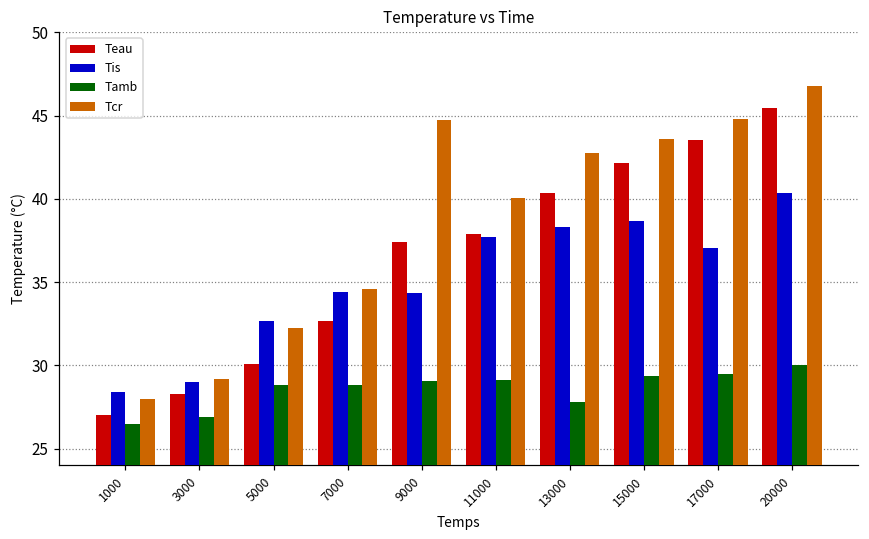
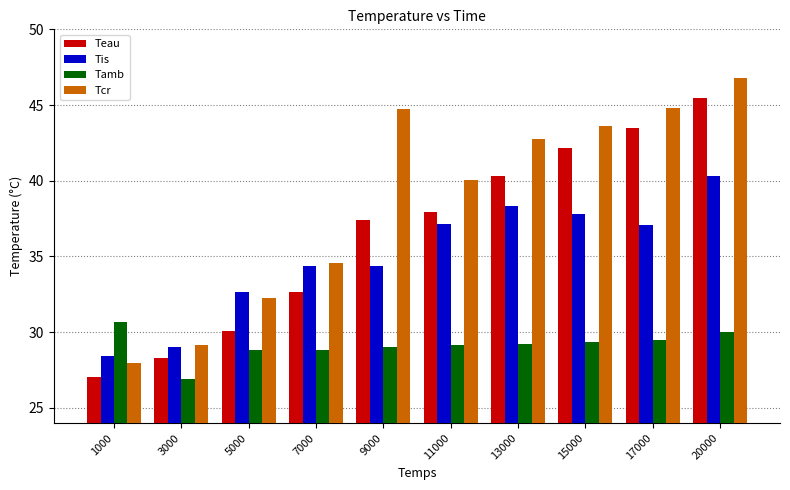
  {
    "Teau": {
      "1000": 27.0,
      "3000": 28.3,
      "5000": 30.1,
      "7000": 32.7,
      "9000": 37.4,
      "11000": 37.9,
      "13000": 40.3,
      "15000": 42.2,
      "17000": 43.5,
      "20000": 45.4
    },
    "Tis": {
      "1000": 28.4,
      "3000": 29.0,
      "5000": 32.7,
      "7000": 34.4,
      "9000": 34.4,
-     "11000": 37.7,
+     "11000": 37.1,
      "13000": 38.3,
-     "15000": 38.7,
+     "15000": 37.8,
      "17000": 37.1,
      "20000": 40.3
    },
    "Tamb": {
-     "1000": 26.5,
+     "1000": 30.7,
      "3000": 26.9,
      "5000": 28.8,
      "7000": 28.8,
      "9000": 29.0,
      "11000": 29.1,
-     "13000": 27.8,
+     "13000": 29.2,
      "15000": 29.3,
      "17000": 29.5,
      "20000": 30.0
    },
    "Tcr": {
      "1000": 28.0,
      "3000": 29.2,
      "5000": 32.2,
      "7000": 34.6,
      "9000": 44.7,
      "11000": 40.0,
      "13000": 42.8,
      "15000": 43.6,
      "17000": 44.8,
      "20000": 46.8
    }
  }
